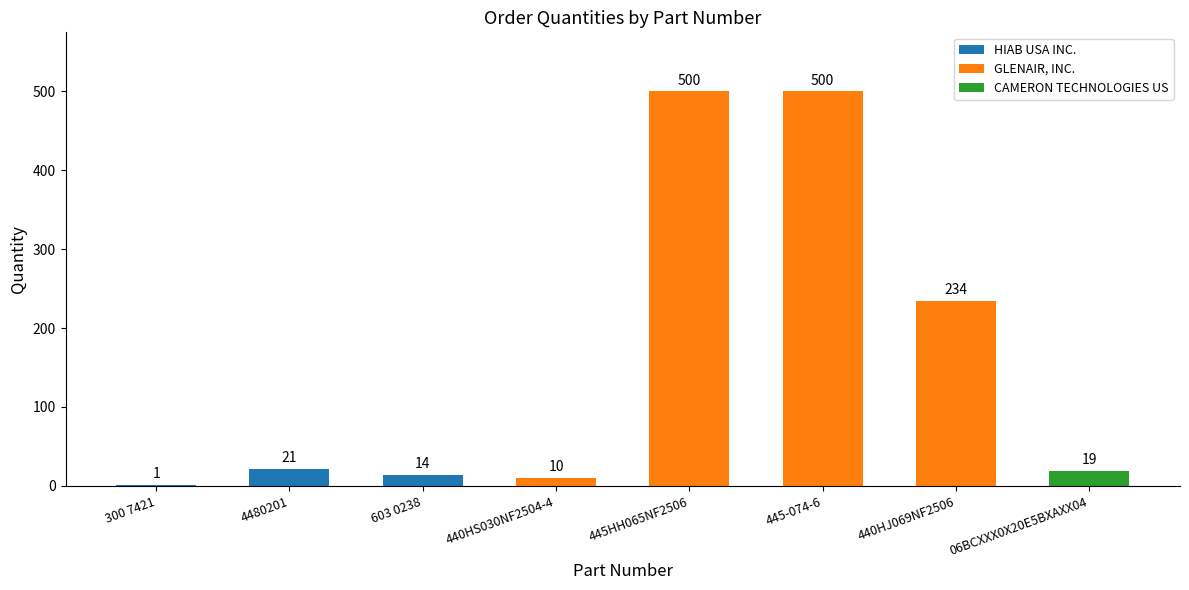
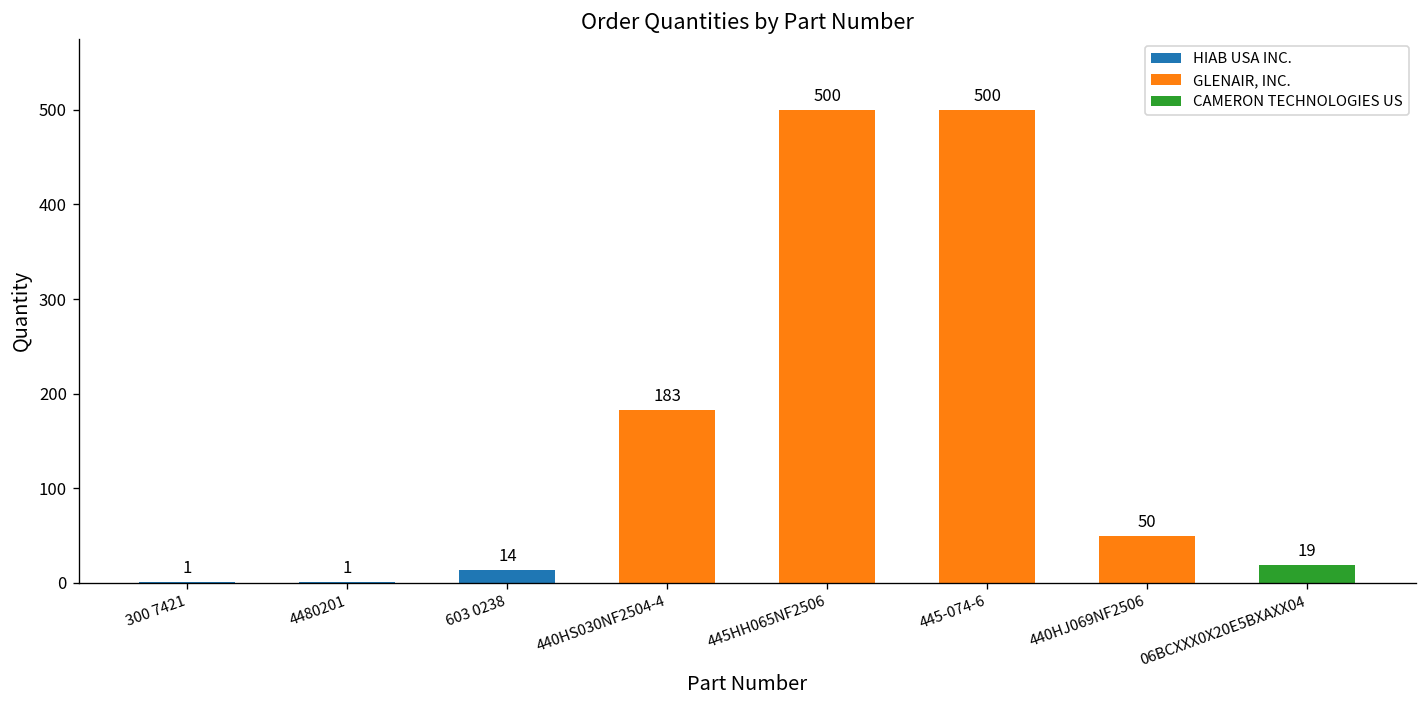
  {
    "300 7421": 1,
-   "4480201": 21,
+   "4480201": 1,
    "603 0238": 14,
-   "440HS030NF2504-4": 10,
+   "440HS030NF2504-4": 183,
    "445HH065NF2506": 500,
    "445-074-6": 500,
-   "440HJ069NF2506": 234,
+   "440HJ069NF2506": 50,
    "06BCXXX0X20E5BXAXX04": 19
  }
